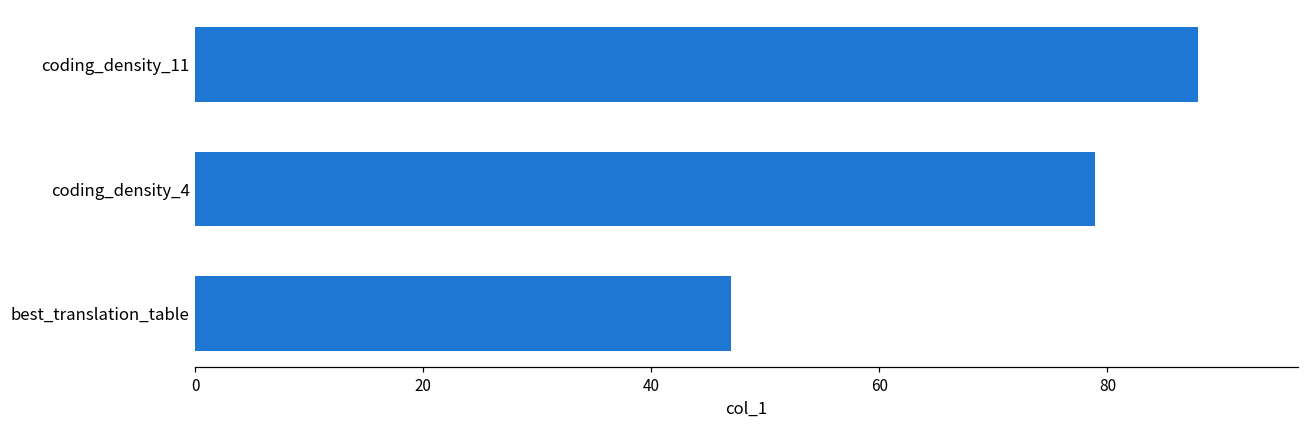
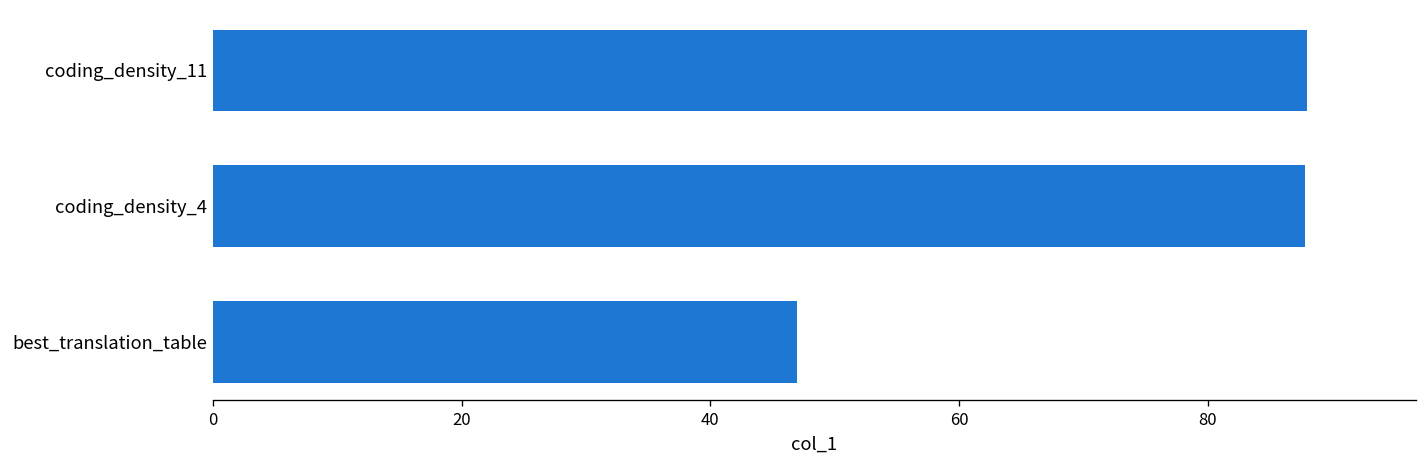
  {
    "coding_density_11": 87.9,
-   "coding_density_4": 79.0,
+   "coding_density_4": 87.8,
    "best_translation_table": 47.0
  }
